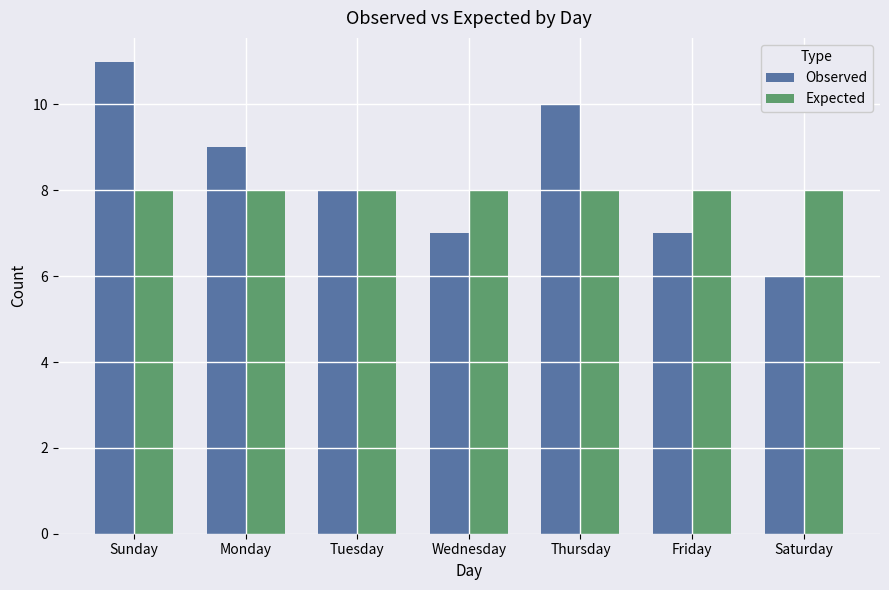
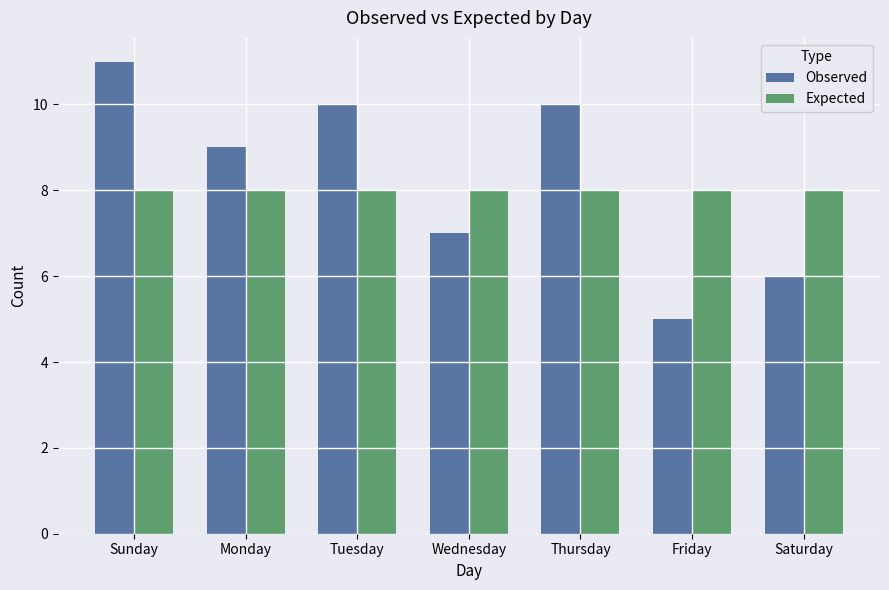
  {
    "Observed": {
      "Sunday": 11,
      "Monday": 9,
-     "Tuesday": 8,
+     "Tuesday": 10,
      "Wednesday": 7,
      "Thursday": 10,
-     "Friday": 7,
+     "Friday": 5,
      "Saturday": 6
    },
    "Expected": {
      "Sunday": 8,
      "Monday": 8,
      "Tuesday": 8,
      "Wednesday": 8,
      "Thursday": 8,
      "Friday": 8,
      "Saturday": 8
    }
  }
